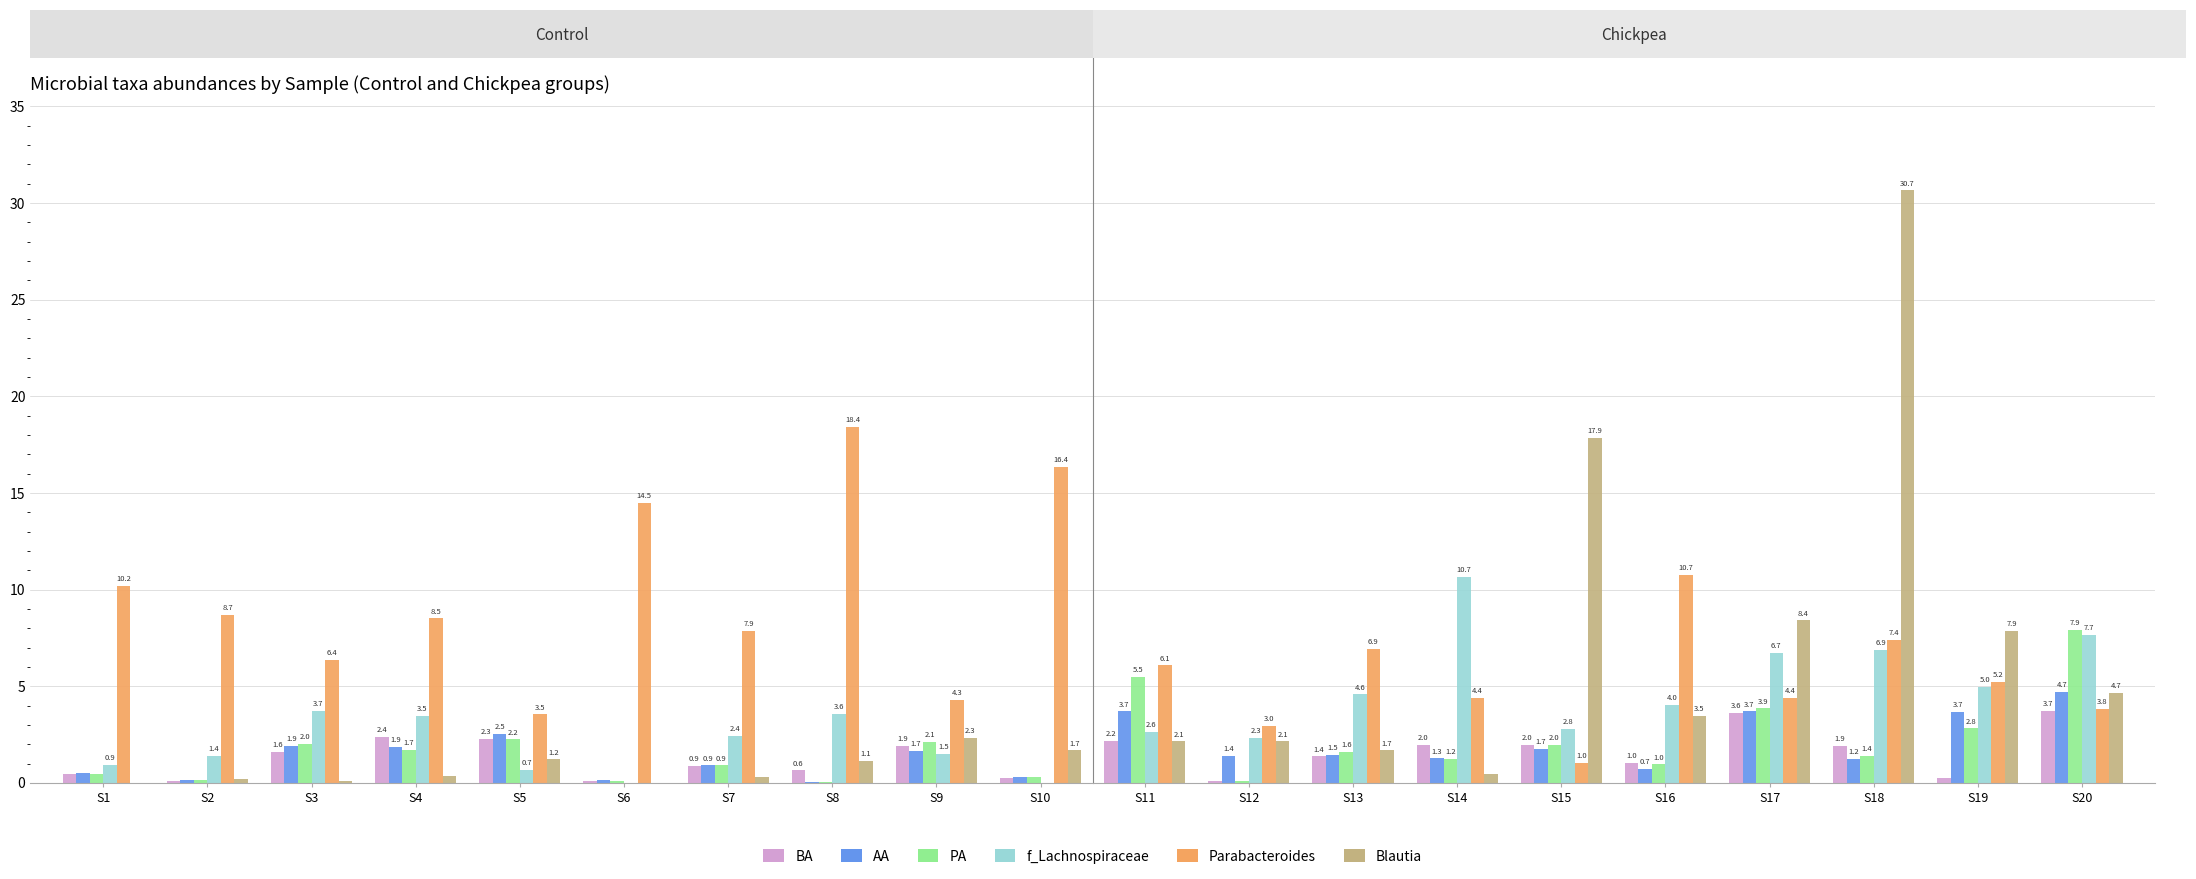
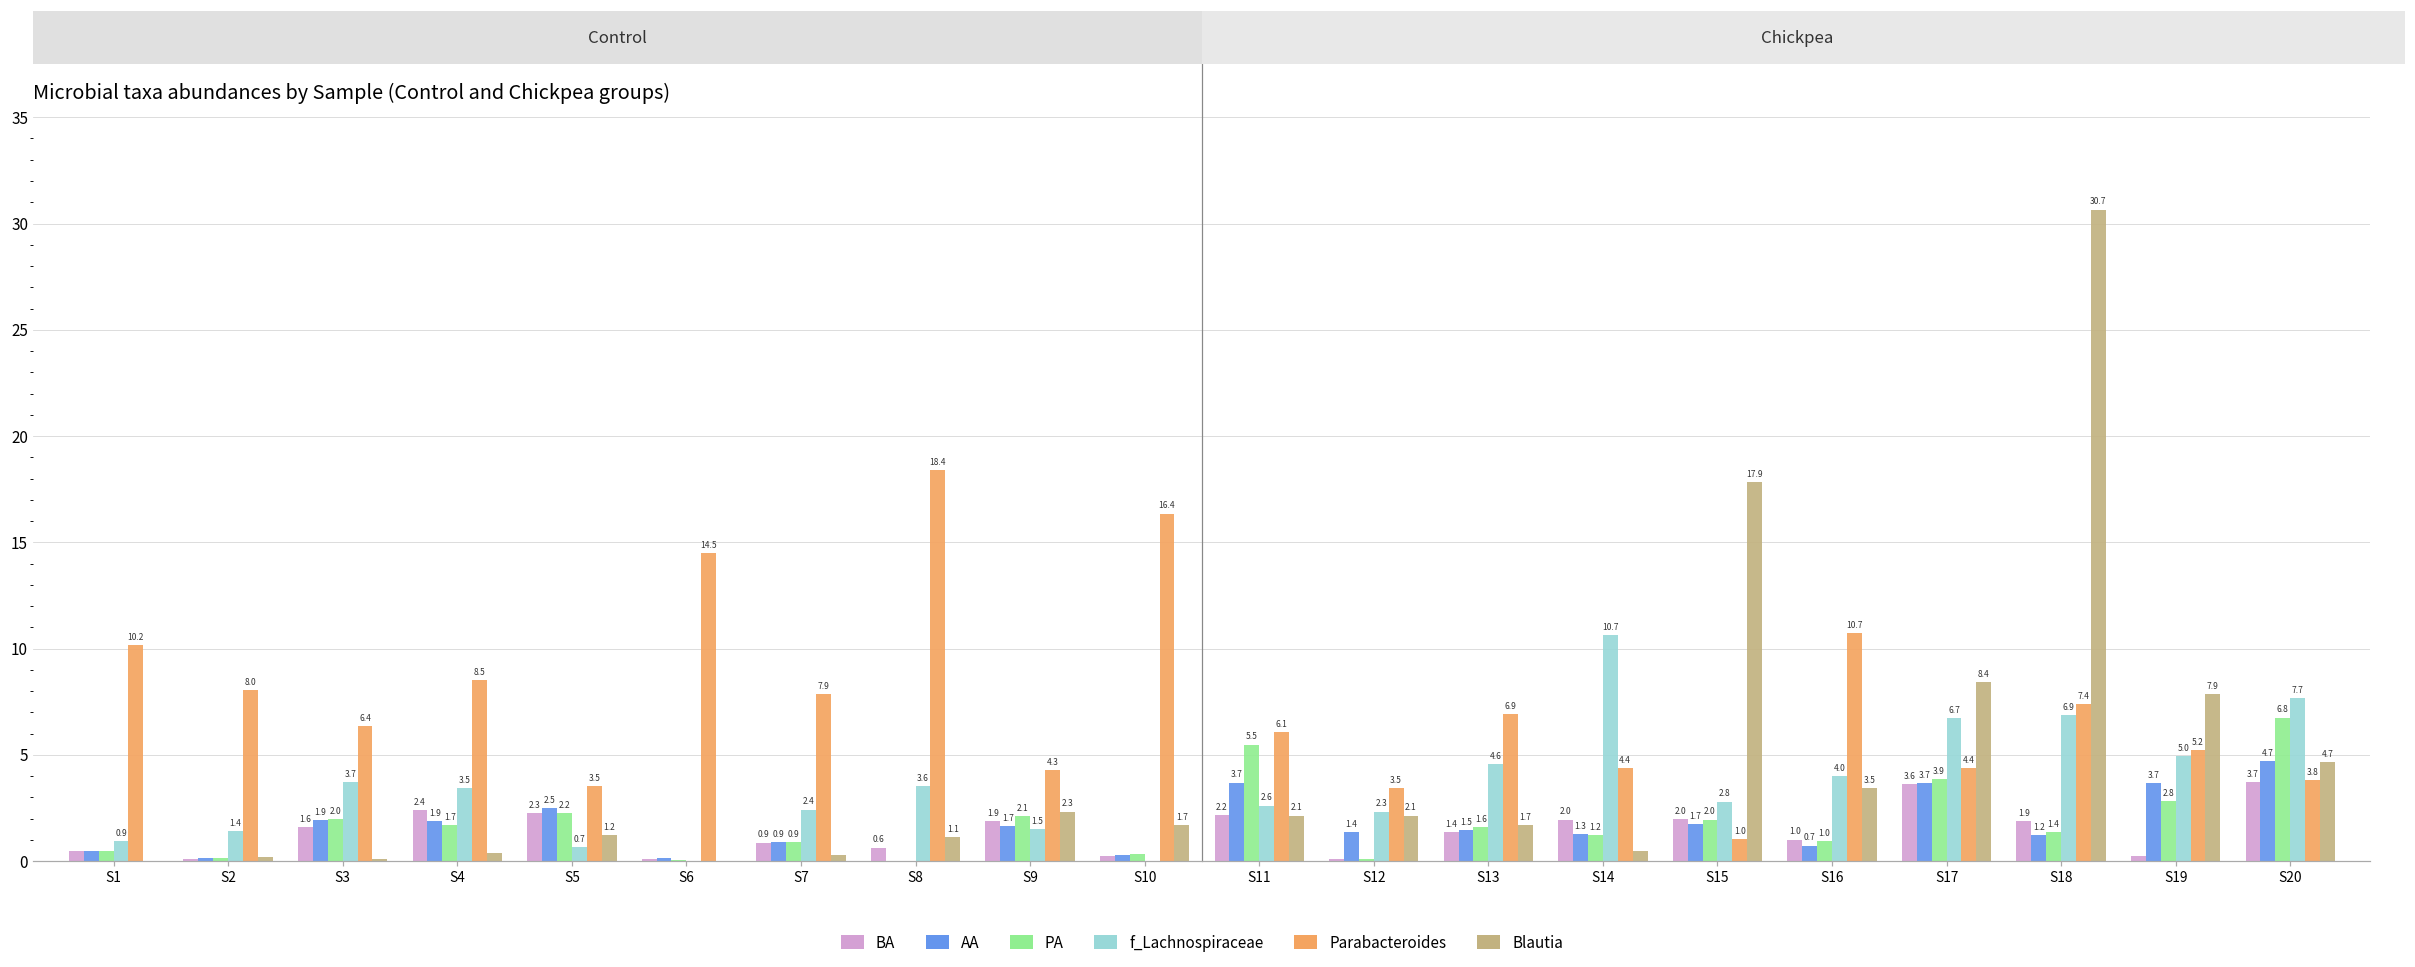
  {
    "BA": {
      "S3": 1.6,
      "S4": 2.4,
      "S5": 2.3,
      "S7": 0.9,
      "S8": 0.6,
      "S9": 1.9,
      "S11": 2.2,
      "S13": 1.4,
      "S14": 2.0,
      "S15": 2.0,
      "S16": 1.0,
      "S17": 3.6,
      "S18": 1.9,
      "S20": 3.7
    },
    "AA": {
      "S3": 1.9,
      "S4": 1.9,
      "S5": 2.5,
      "S7": 0.9,
      "S9": 1.7,
      "S11": 3.7,
      "S12": 1.4,
      "S13": 1.5,
      "S14": 1.3,
      "S15": 1.7,
      "S16": 0.7,
      "S17": 3.7,
      "S18": 1.2,
      "S19": 3.7,
      "S20": 4.7
    },
    "PA": {
      "S3": 2.0,
      "S4": 1.7,
      "S5": 2.2,
      "S7": 0.9,
      "S9": 2.1,
      "S11": 5.5,
      "S13": 1.6,
      "S14": 1.2,
      "S15": 2.0,
      "S16": 1.0,
      "S17": 3.9,
      "S18": 1.4,
      "S19": 2.8,
-     "S20": 7.9
+     "S20": 6.8
    },
    "f_Lachnospiraceae": {
      "S1": 0.9,
      "S2": 1.4,
      "S3": 3.7,
      "S4": 3.5,
      "S5": 0.7,
      "S7": 2.4,
      "S8": 3.6,
      "S9": 1.5,
      "S11": 2.6,
      "S12": 2.3,
      "S13": 4.6,
      "S14": 10.7,
      "S15": 2.8,
      "S16": 4.0,
      "S17": 6.7,
      "S18": 6.9,
      "S19": 5.0,
      "S20": 7.7
    },
    "Parabacteroides": {
      "S1": 10.2,
-     "S2": 8.7,
+     "S2": 8.0,
      "S3": 6.4,
      "S4": 8.5,
      "S5": 3.5,
      "S6": 14.5,
      "S7": 7.9,
      "S8": 18.4,
      "S9": 4.3,
      "S10": 16.4,
      "S11": 6.1,
-     "S12": 3.0,
+     "S12": 3.5,
      "S13": 6.9,
      "S14": 4.4,
      "S15": 1.0,
      "S16": 10.7,
      "S17": 4.4,
      "S18": 7.4,
      "S19": 5.2,
      "S20": 3.8
    },
    "Blautia": {
      "S5": 1.2,
      "S8": 1.1,
      "S9": 2.3,
      "S10": 1.7,
      "S11": 2.1,
      "S12": 2.1,
      "S13": 1.7,
      "S15": 17.9,
      "S16": 3.5,
      "S17": 8.4,
      "S18": 30.7,
      "S19": 7.9,
      "S20": 4.7
    }
  }
